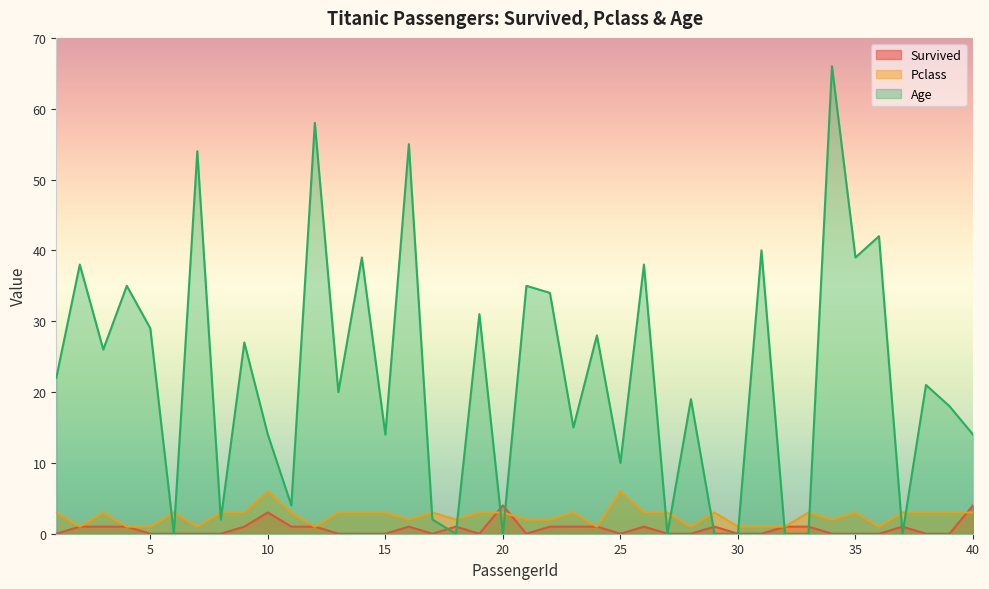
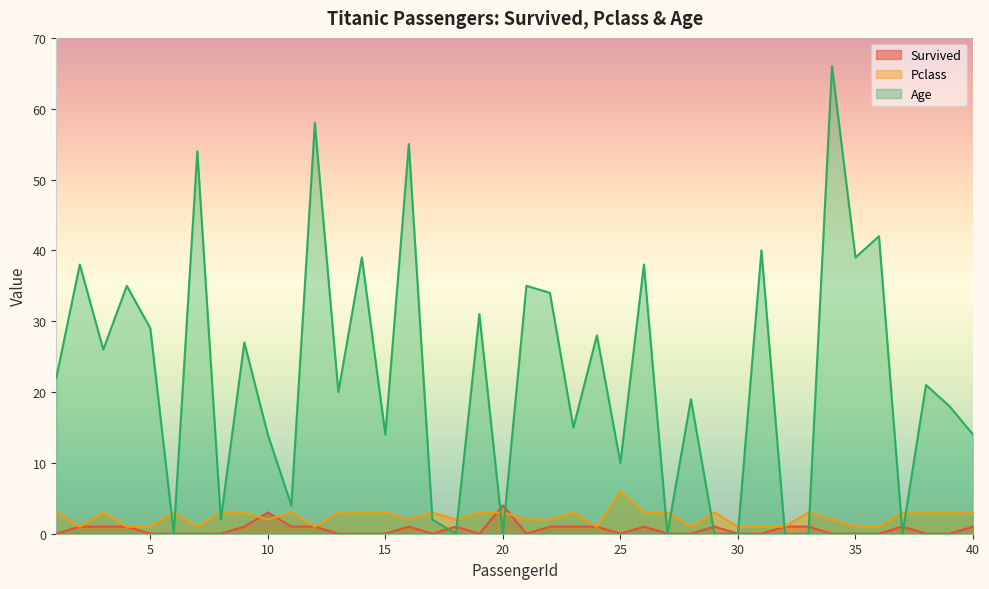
  {
    "Survived": {
      "5": 0,
      "10": 3,
      "15": 0,
      "20": 4,
      "25": 0,
      "35": 0,
-     "40": 4
+     "40": 1
    },
    "Pclass": {
      "5": 1,
-     "10": 6,
+     "10": 2,
      "15": 3,
      "20": 3,
      "25": 6,
      "30": 1,
-     "35": 3,
+     "35": 1,
      "40": 3
    },
    "Age": {
      "5": 29,
      "10": 14,
      "15": 14,
      "20": 0,
      "25": 10,
      "35": 39,
      "40": 14
    }
  }
